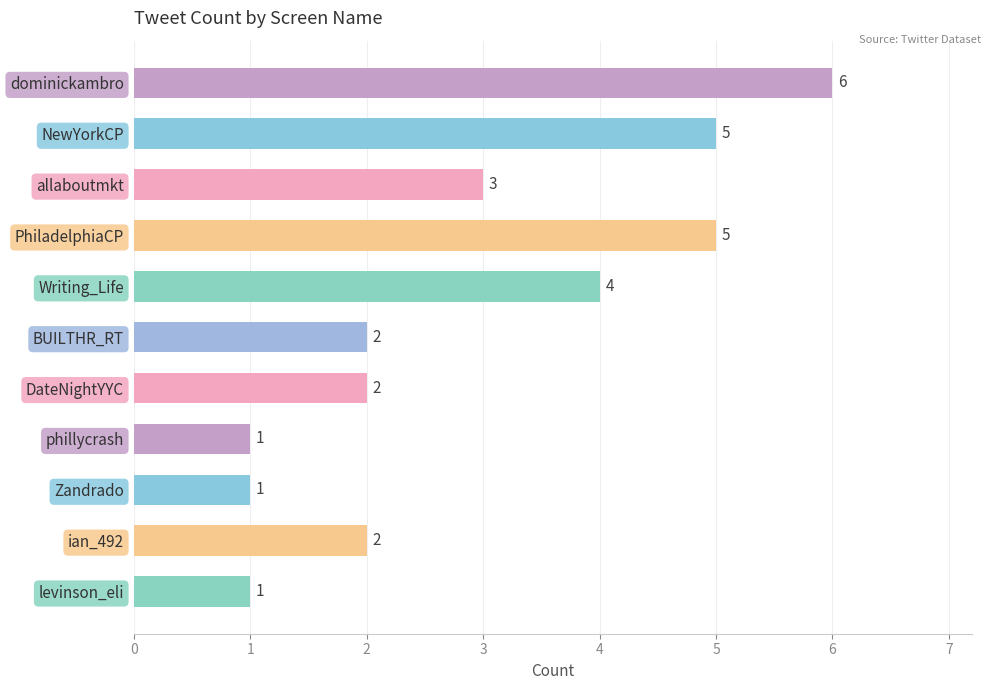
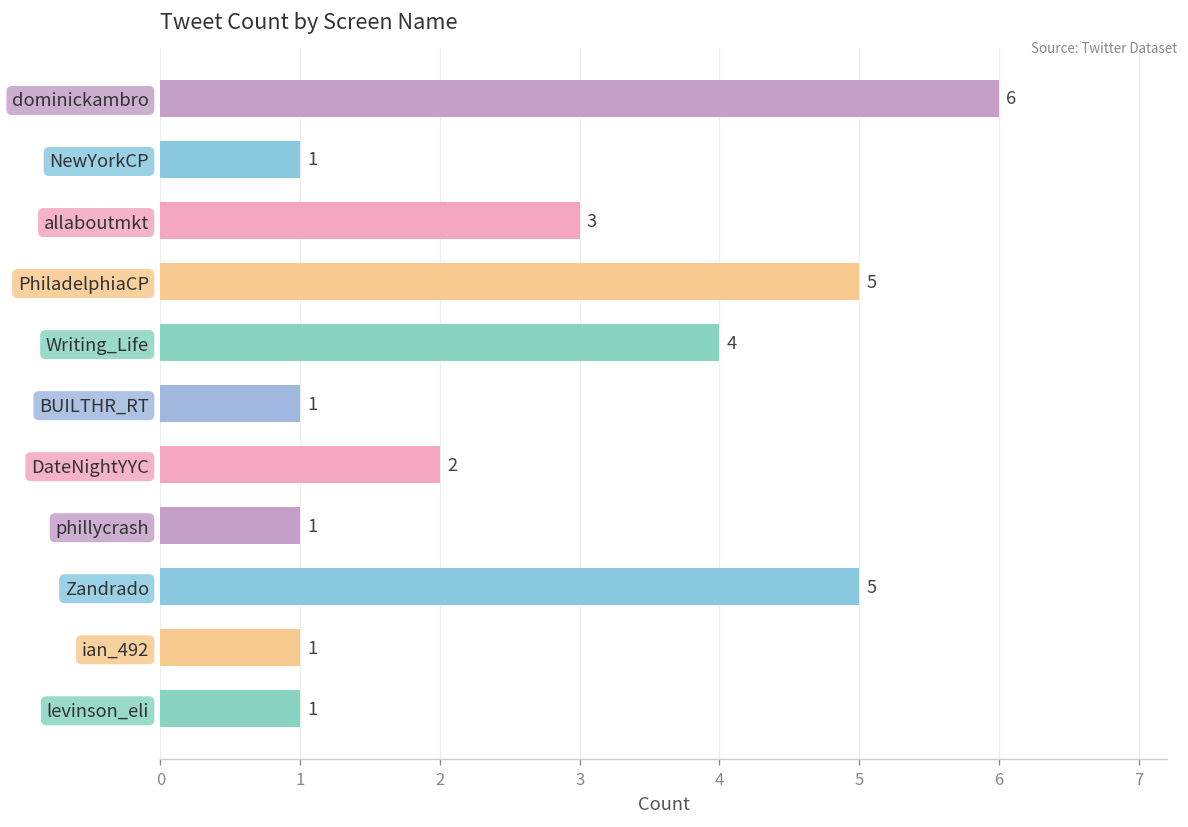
  {
    "dominickambro": 6,
-   "NewYorkCP": 5,
+   "NewYorkCP": 1,
    "allaboutmkt": 3,
    "PhiladelphiaCP": 5,
    "Writing_Life": 4,
-   "BUILTHR_RT": 2,
+   "BUILTHR_RT": 1,
    "DateNightYYC": 2,
    "phillycrash": 1,
-   "Zandrado": 1,
-   "ian_492": 2,
+   "Zandrado": 5,
+   "ian_492": 1,
    "levinson_eli": 1
  }
